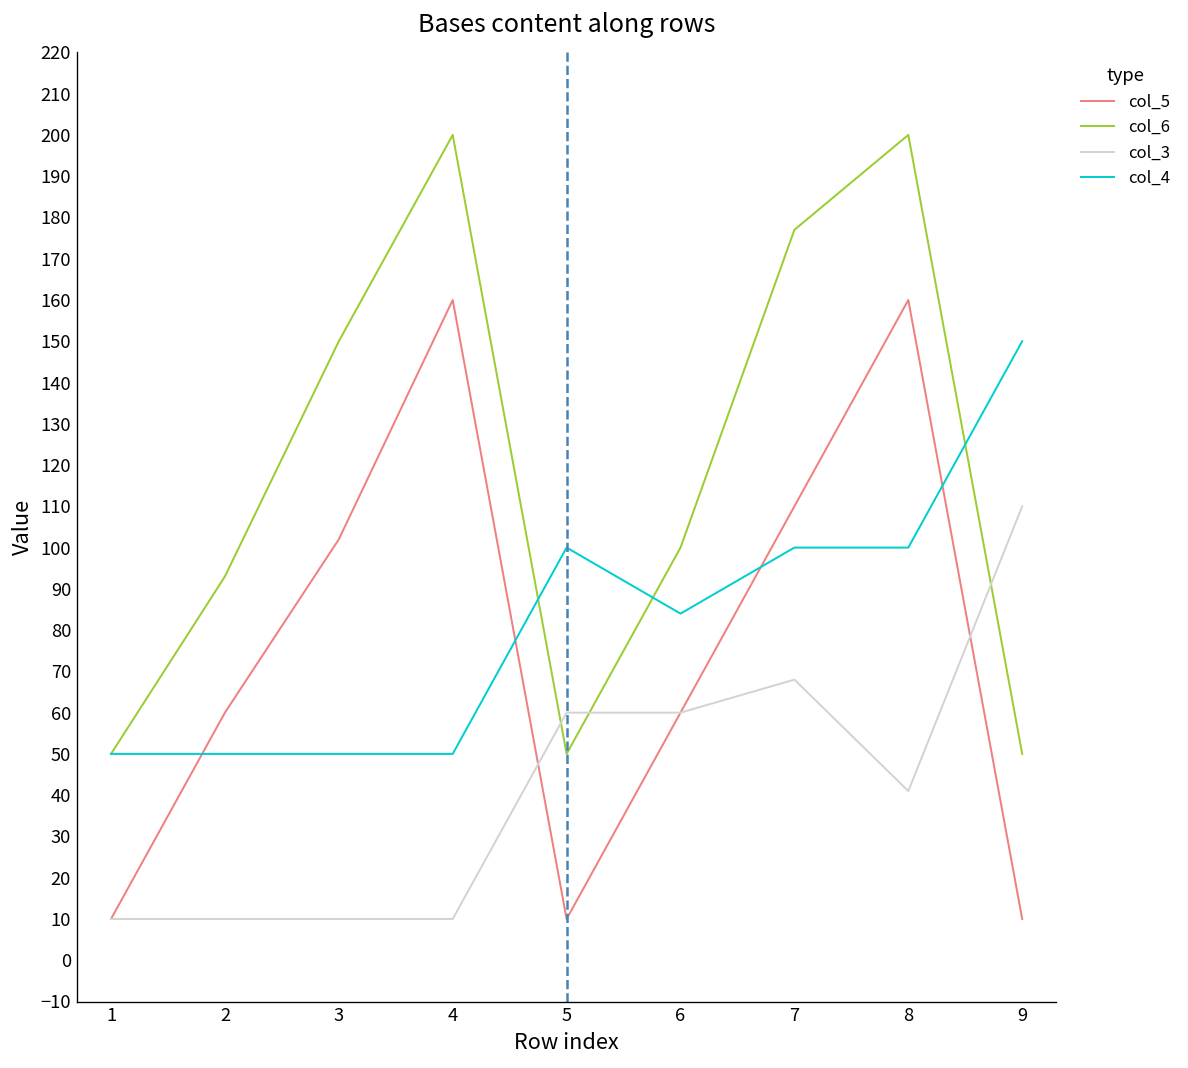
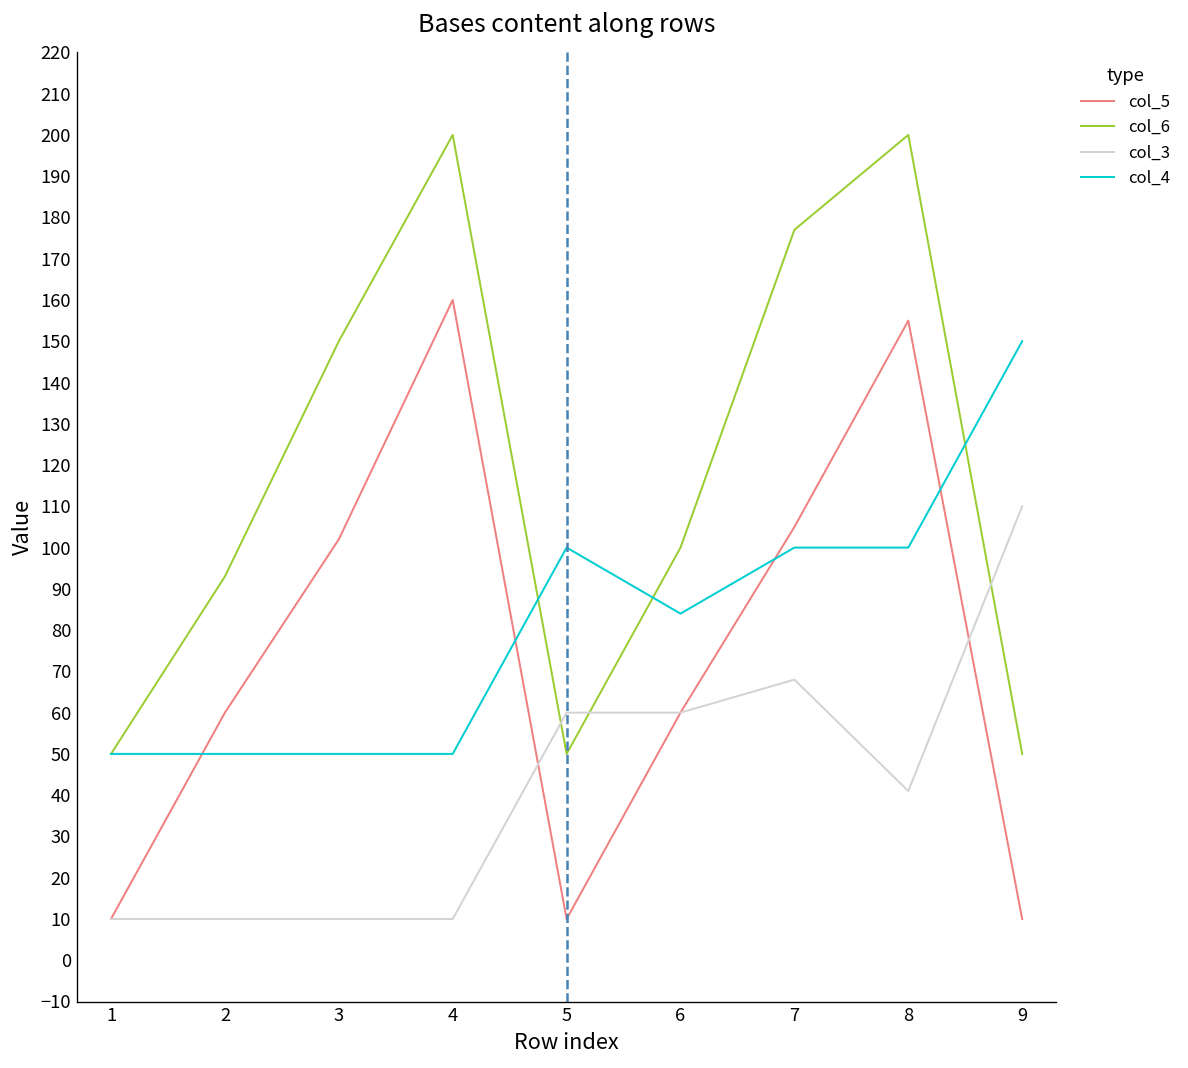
  {
    "col_5": {
      "2": 60,
      "3": 102,
      "4": 160,
      "5": 10,
-     "7": 110,
-     "8": 160,
+     "7": 105,
+     "8": 155,
      "9": 10
    },
    "col_6": {
      "2": 93,
      "3": 150,
      "4": 200,
      "5": 50,
      "6": 100,
      "7": 177,
      "8": 200,
      "9": 50
    },
    "col_3": {
      "2": 10,
      "3": 10,
      "4": 10,
      "5": 60,
      "7": 68,
      "8": 41,
      "9": 110
    },
    "col_4": {
      "2": 50,
      "3": 50,
      "4": 50,
      "5": 100,
      "6": 84,
      "7": 100,
      "8": 100,
      "9": 150
    }
  }
